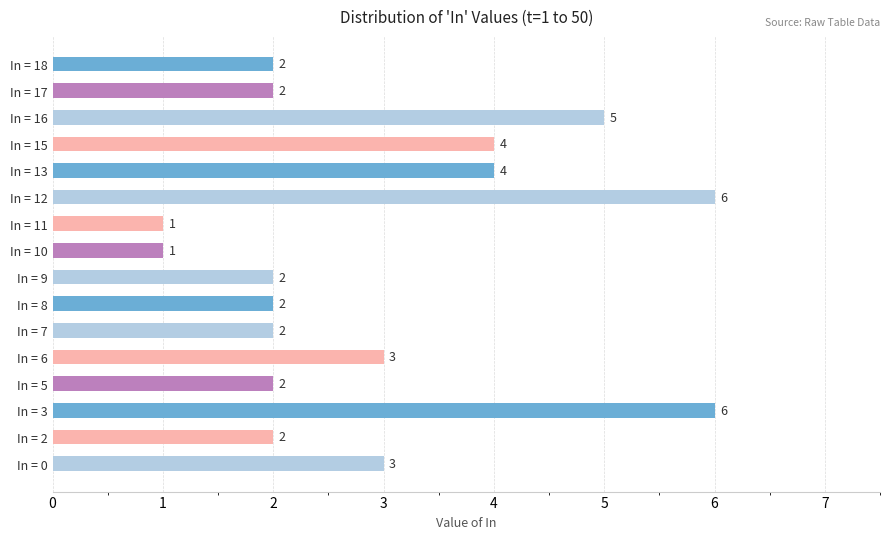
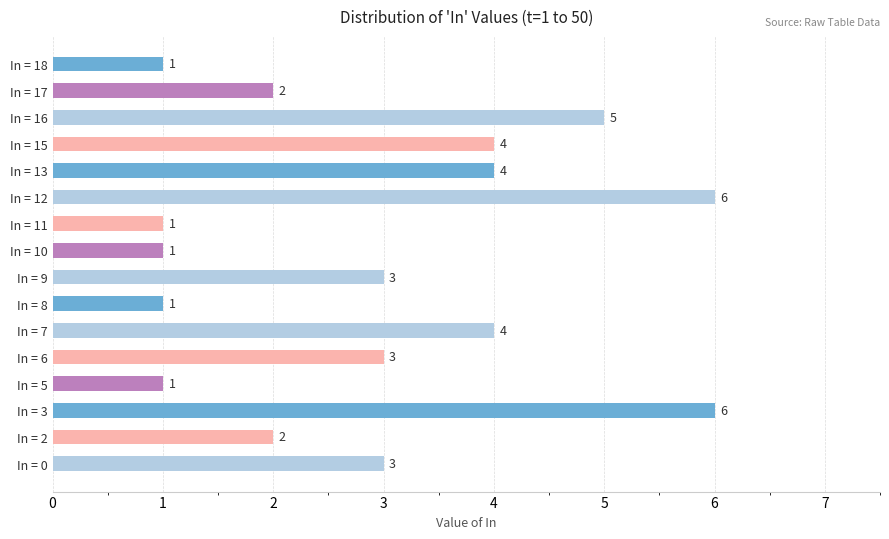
  {
-   "In = 18": 2,
+   "In = 18": 1,
    "In = 17": 2,
    "In = 16": 5,
    "In = 15": 4,
    "In = 13": 4,
    "In = 12": 6,
    "In = 11": 1,
    "In = 10": 1,
-   "In = 9": 2,
-   "In = 8": 2,
-   "In = 7": 2,
+   "In = 9": 3,
+   "In = 8": 1,
+   "In = 7": 4,
    "In = 6": 3,
-   "In = 5": 2,
+   "In = 5": 1,
    "In = 3": 6,
    "In = 2": 2,
    "In = 0": 3
  }
